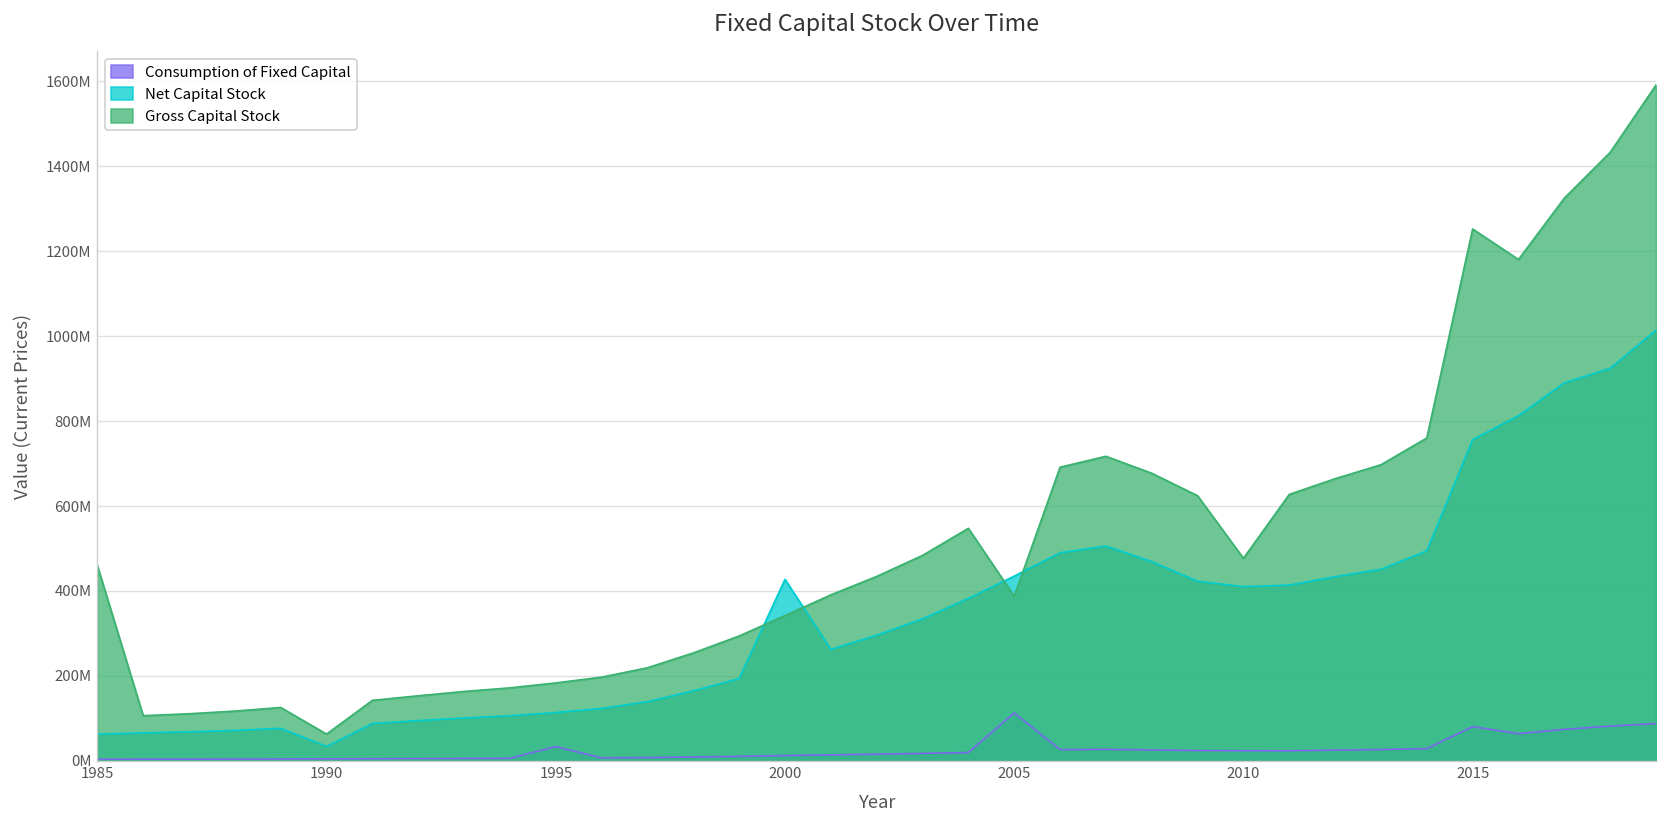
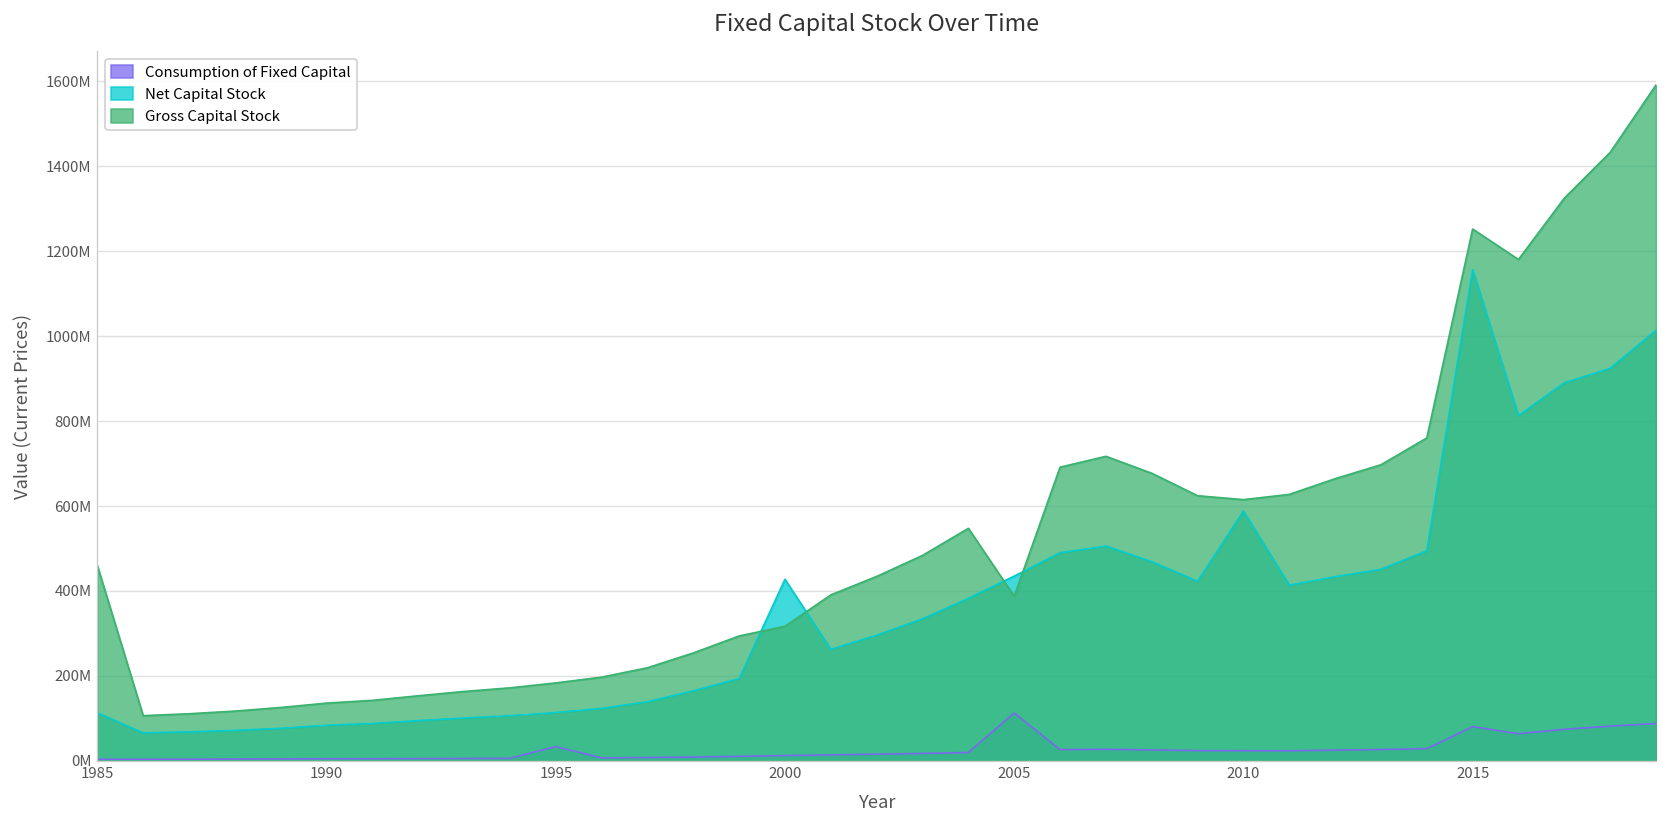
  {
    "Consumption of Fixed Capital": {
      "1985": 0,
      "1990": 0,
      "1995": 30000000,
      "2000": 10000000,
      "2005": 110000000,
      "2010": 20000000,
      "2015": 80000000
    },
    "Net Capital Stock": {
-     "1985": 60000000,
-     "1990": 30000000,
+     "1985": 110000000,
+     "1990": 80000000,
      "1995": 110000000,
      "2000": 430000000,
      "2005": 440000000,
-     "2010": 410000000,
-     "2015": 760000000
+     "2010": 590000000,
+     "2015": 1160000000
    },
    "Gross Capital Stock": {
      "1985": 460000000,
-     "1990": 60000000,
+     "1990": 140000000,
      "1995": 180000000,
-     "2000": 340000000,
+     "2000": 320000000,
      "2005": 390000000,
-     "2010": 480000000,
+     "2010": 620000000,
      "2015": 1250000000
    }
  }
